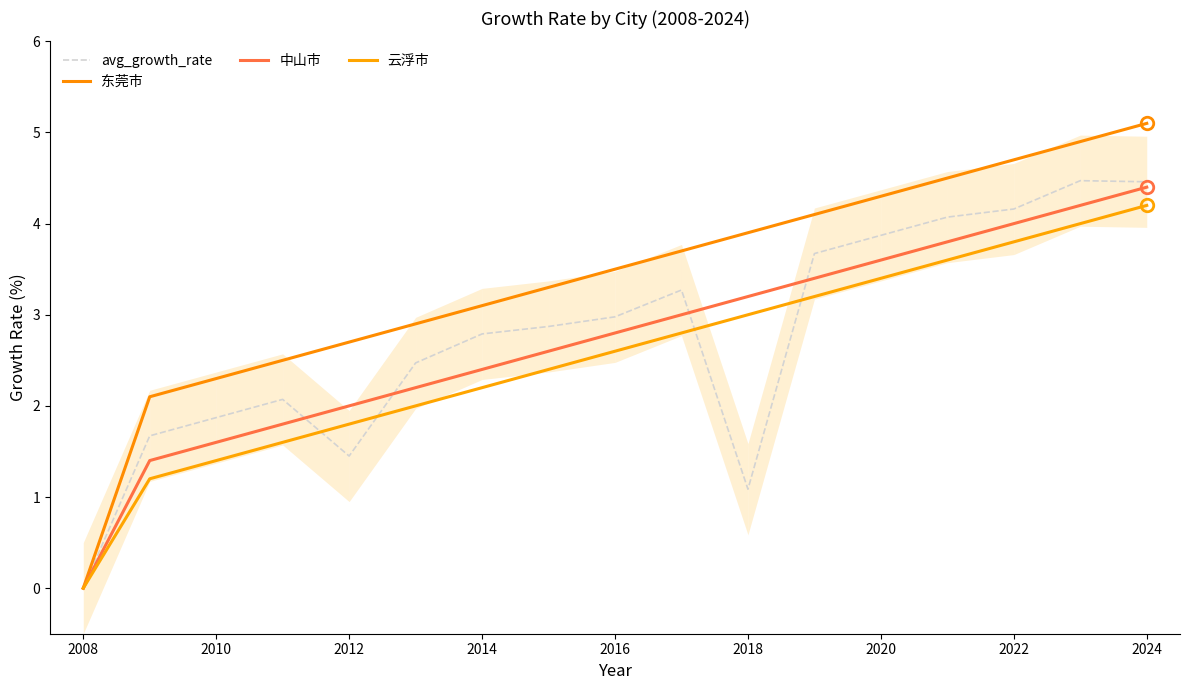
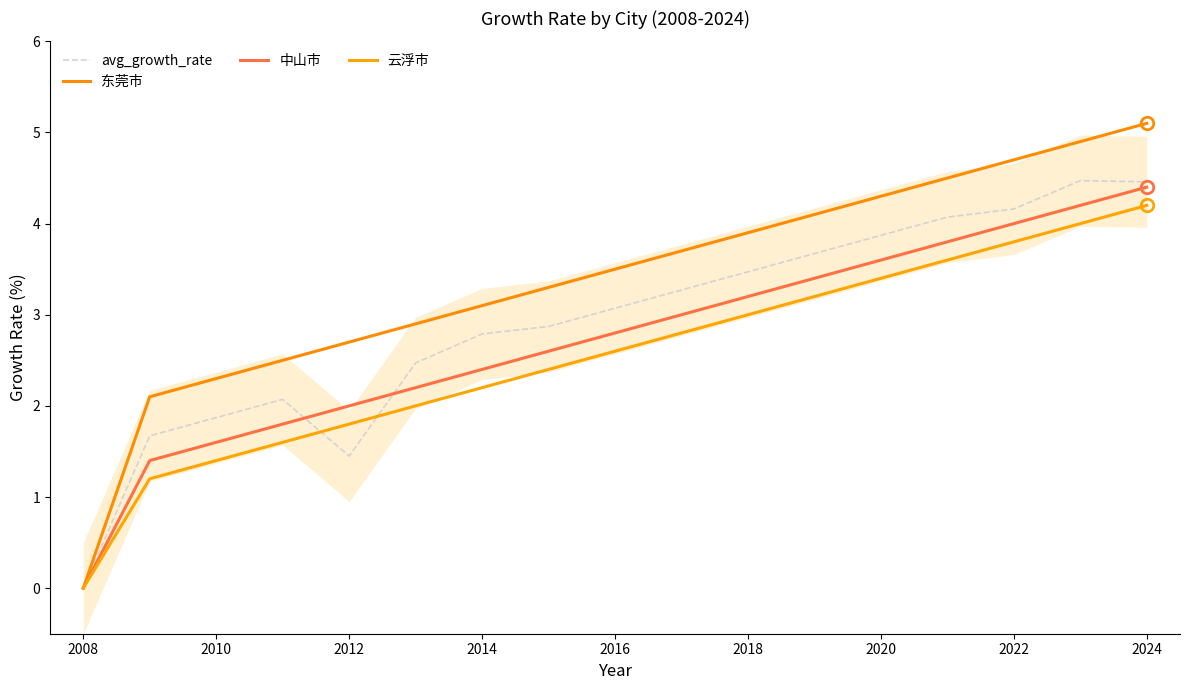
  {
    "avg_growth_rate": {
      "2010": 1.9,
      "2012": 1.4,
      "2014": 2.8,
-     "2016": 3.0,
-     "2018": 1.1,
+     "2016": 3.1,
+     "2018": 3.5,
      "2020": 3.9,
      "2022": 4.2,
      "2024": 4.5
    }
  }
